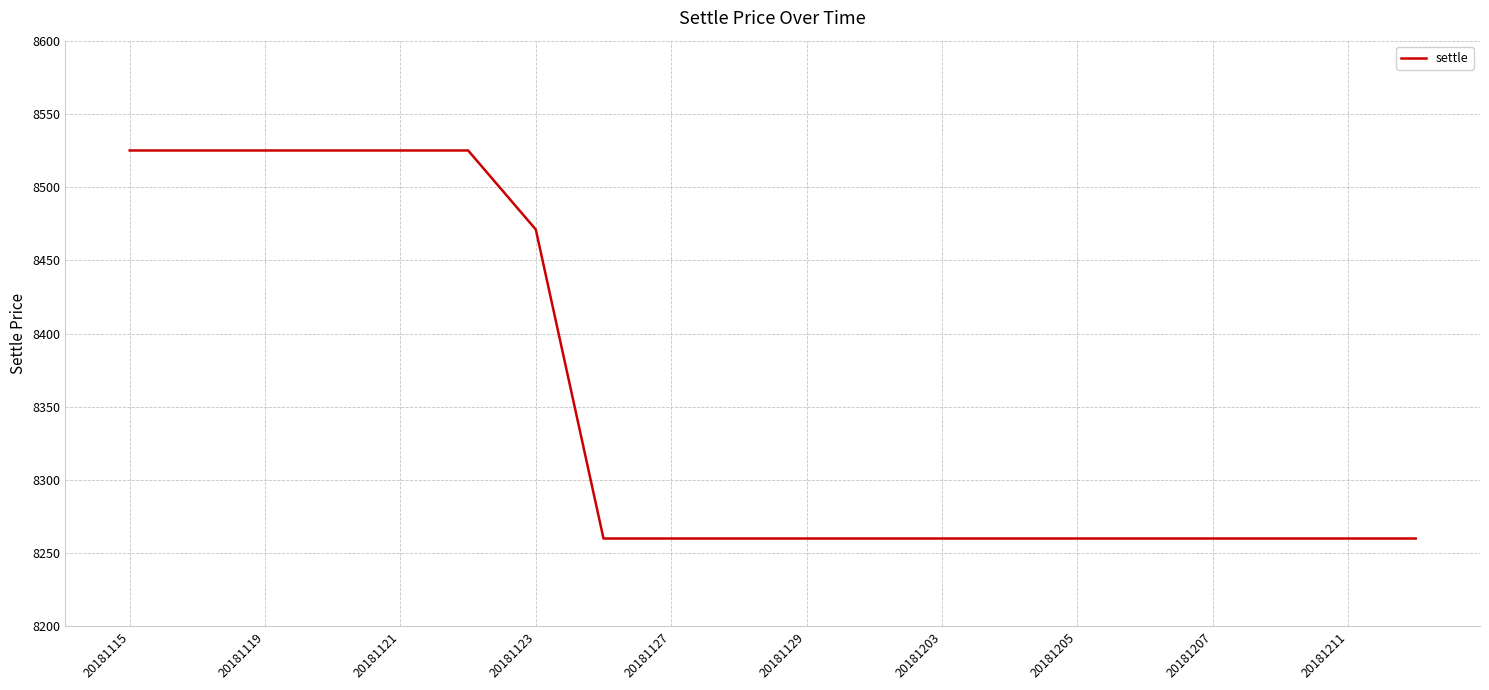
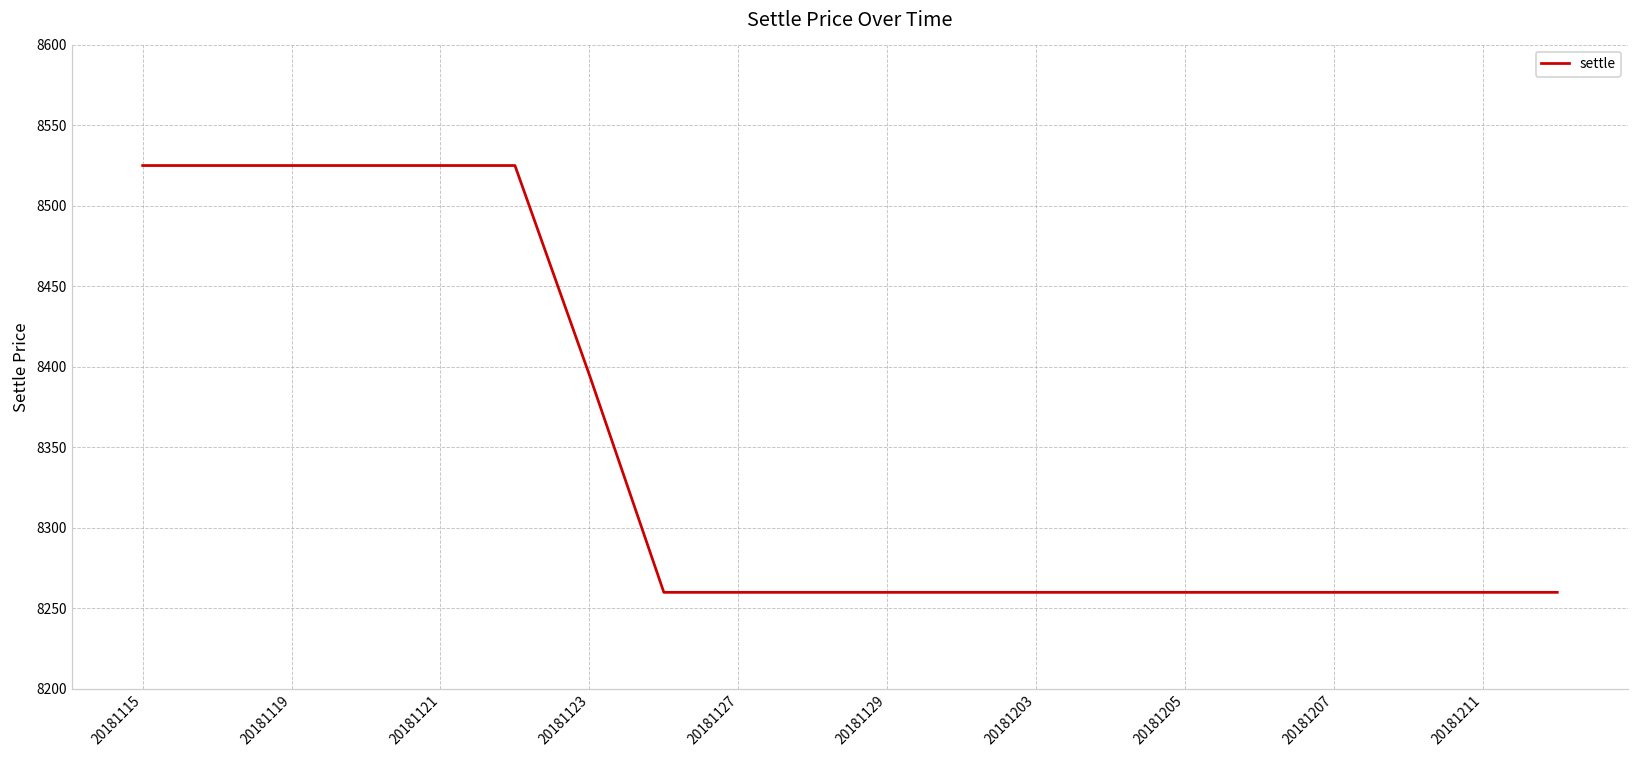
  {
    "20181115": 8525,
    "20181119": 8525,
    "20181121": 8525,
-   "20181123": 8471,
+   "20181123": 8395,
    "20181127": 8260,
    "20181129": 8260,
    "20181203": 8260,
    "20181205": 8260,
    "20181207": 8260,
    "20181211": 8260
  }
